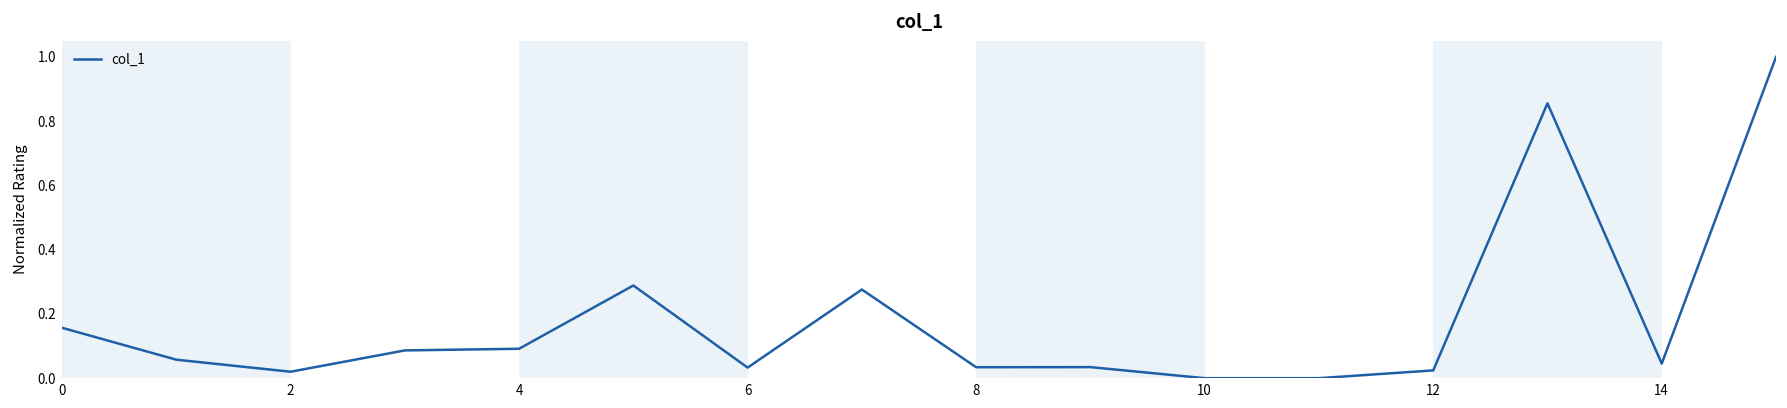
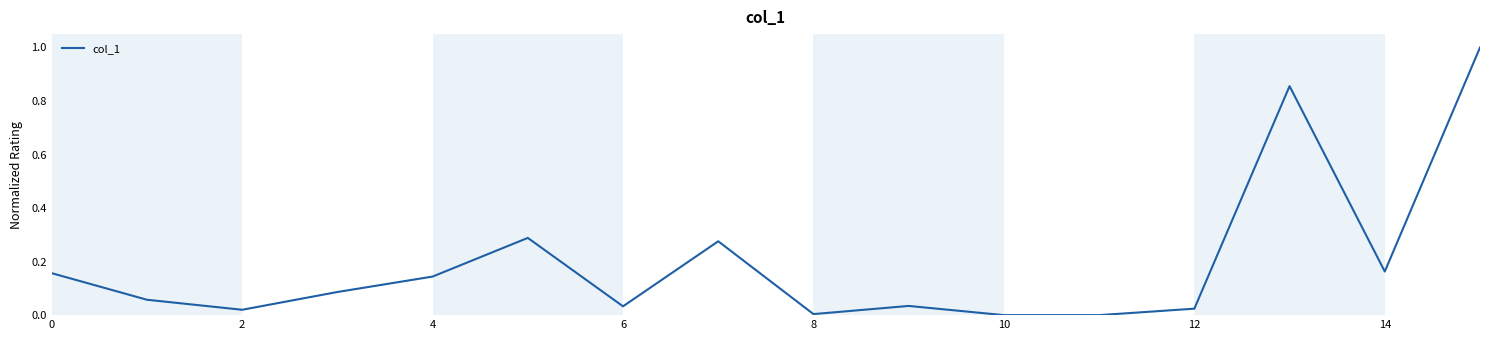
  {
    "0": 0.16,
    "2": 0.02,
-   "4": 0.09,
+   "4": 0.14,
    "6": 0.03,
-   "8": 0.03,
+   "8": 0.00,
    "10": 0.00,
    "12": 0.02,
-   "14": 0.05
+   "14": 0.16
  }
